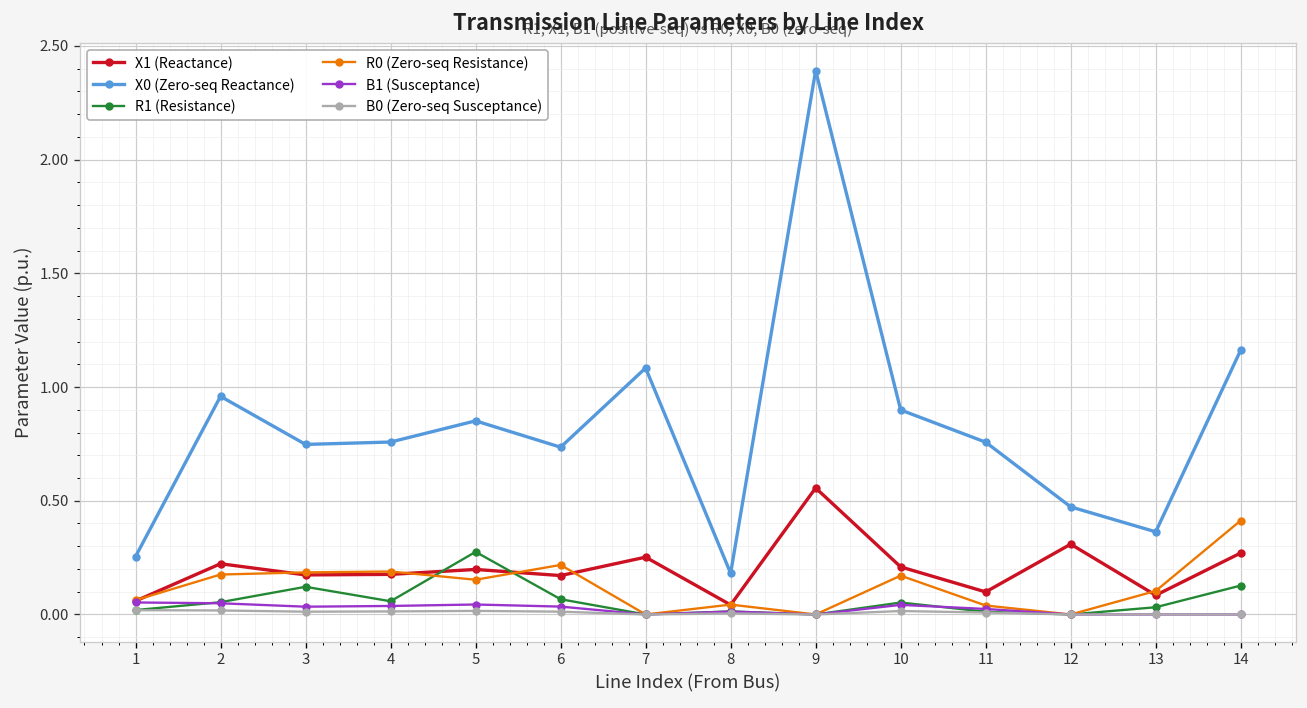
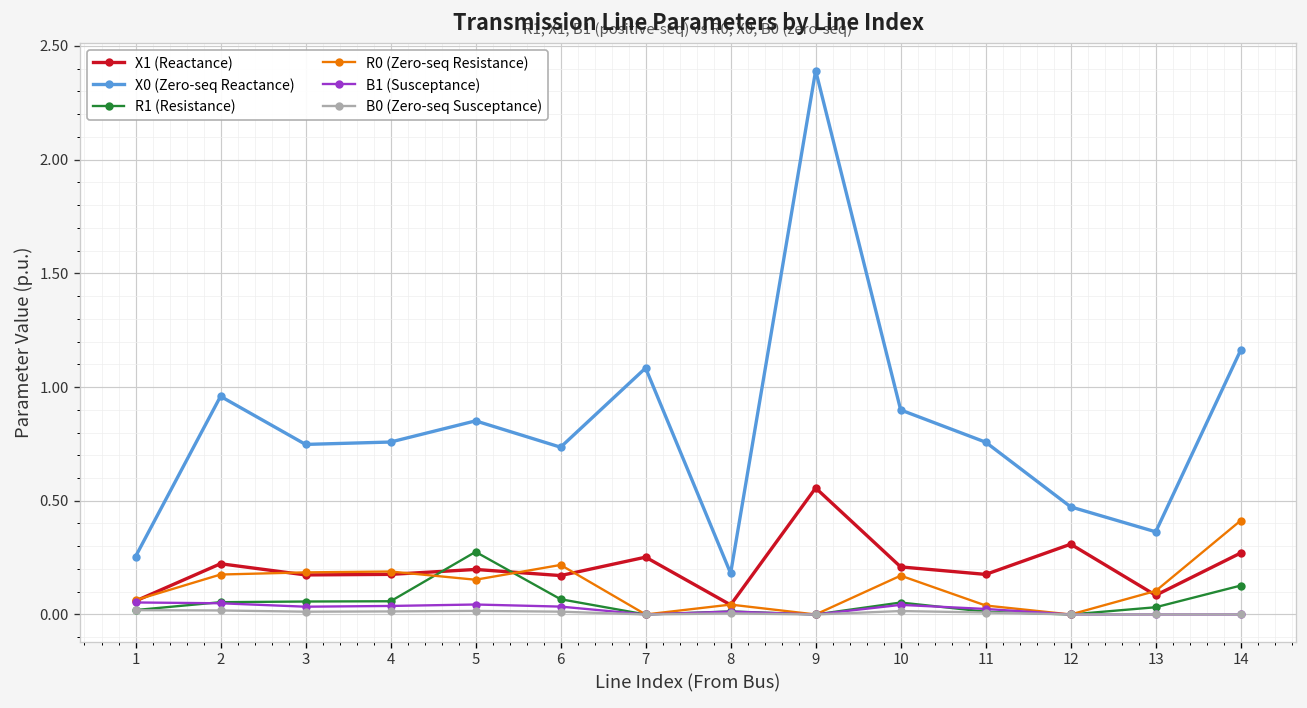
  {
    "X1 (Reactance)": {
      "2": 0.22,
      "5": 0.20,
      "6": 0.17,
      "7": 0.25,
      "9": 0.56,
      "10": 0.21,
-     "11": 0.10,
+     "11": 0.18,
      "12": 0.31,
      "13": 0.08,
      "14": 0.27
    },
    "X0 (Zero-seq Reactance)": {
      "1": 0.25,
      "2": 0.96,
      "3": 0.75,
      "4": 0.76,
      "5": 0.85,
      "6": 0.74,
      "7": 1.08,
      "8": 0.18,
      "9": 2.39,
      "10": 0.90,
      "11": 0.76,
      "12": 0.47,
      "13": 0.36,
      "14": 1.16
    },
    "R1 (Resistance)": {
-     "3": 0.12,
+     "3": 0.06,
      "4": 0.06,
      "5": 0.28,
      "6": 0.07,
      "13": 0.03,
      "14": 0.13
    },
    "R0 (Zero-seq Resistance)": {
      "2": 0.18,
      "5": 0.15,
      "6": 0.22,
      "10": 0.17,
      "11": 0.04,
      "13": 0.10,
      "14": 0.41
    },
    "B1 (Susceptance)": {
      "3": 0.03,
      "4": 0.04,
      "5": 0.04,
      "6": 0.03
    },
    "B0 (Zero-seq Susceptance)": {
      "2": 0.02,
      "3": 0.01,
      "4": 0.01,
      "5": 0.02,
      "6": 0.01,
      "10": 0.02
    }
  }
